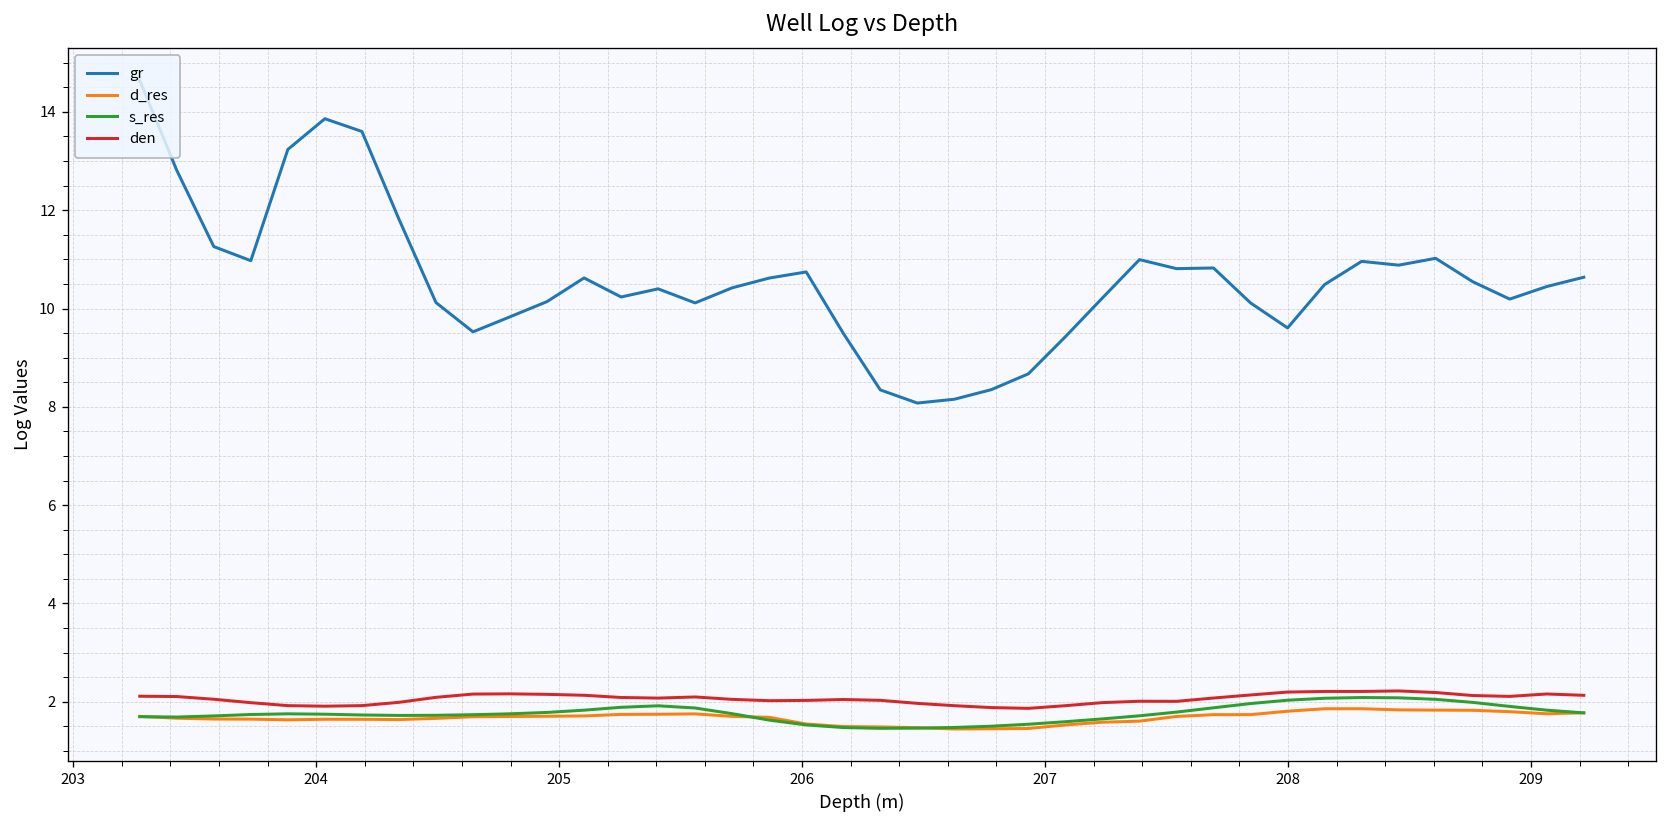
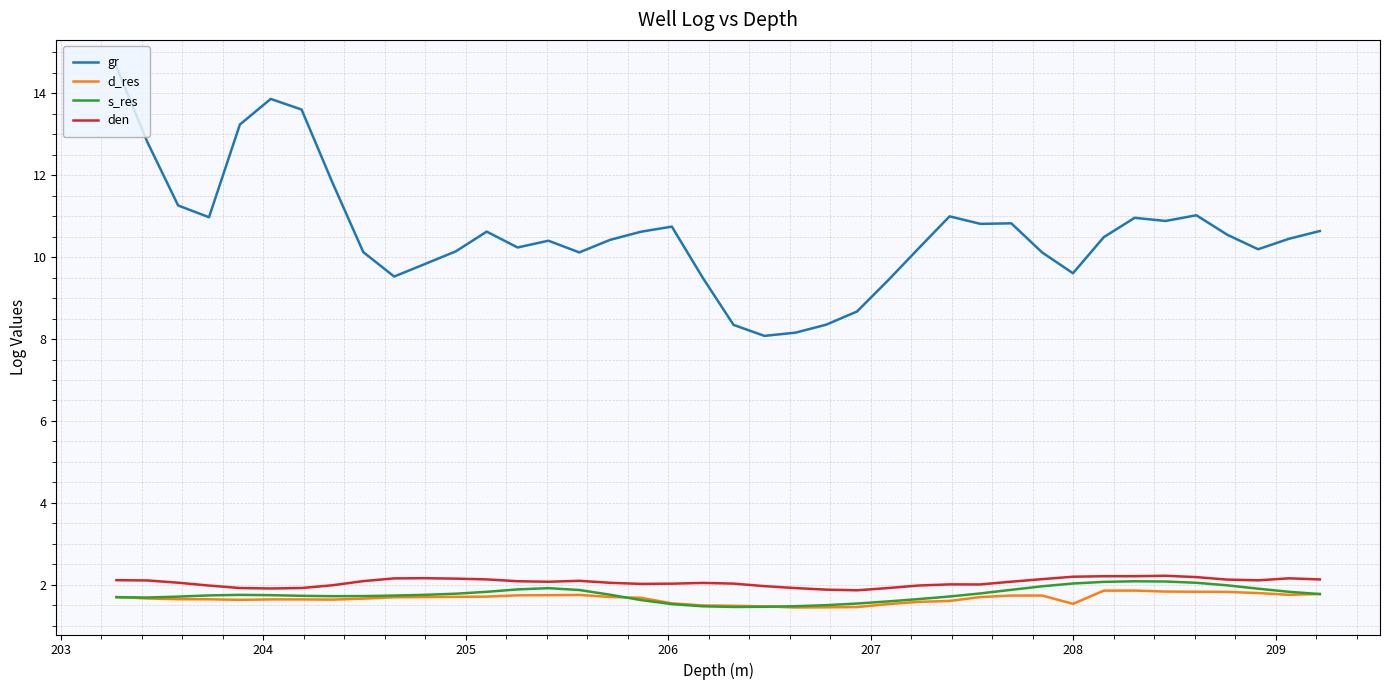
  {
    "gr": {
      "208": 9.6
    },
    "d_res": {
-     "208": 1.8
+     "208": 1.5
    },
    "s_res": {
      "208": 2.0
    },
    "den": {
      "208": 2.2
    }
  }
